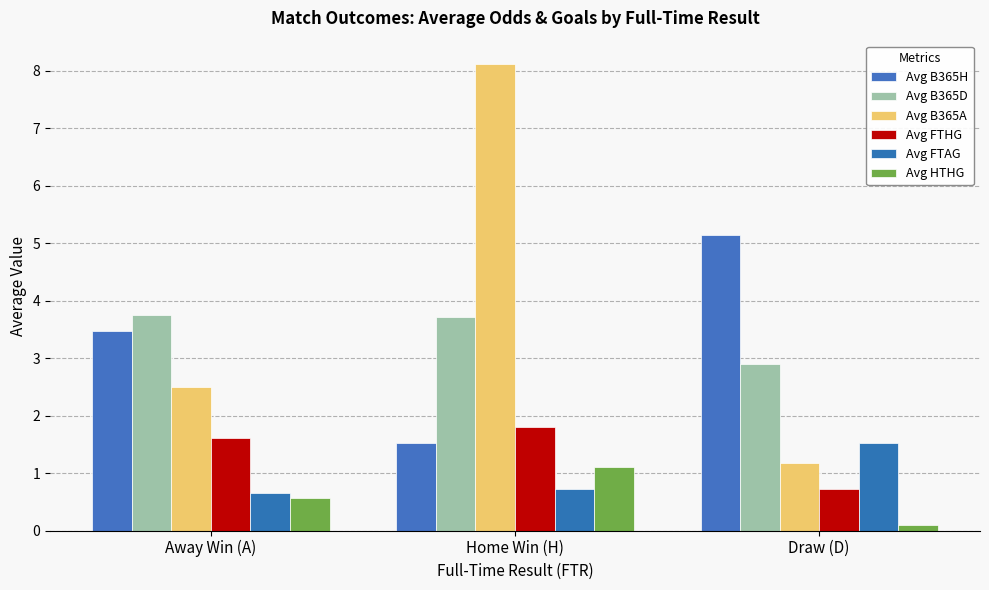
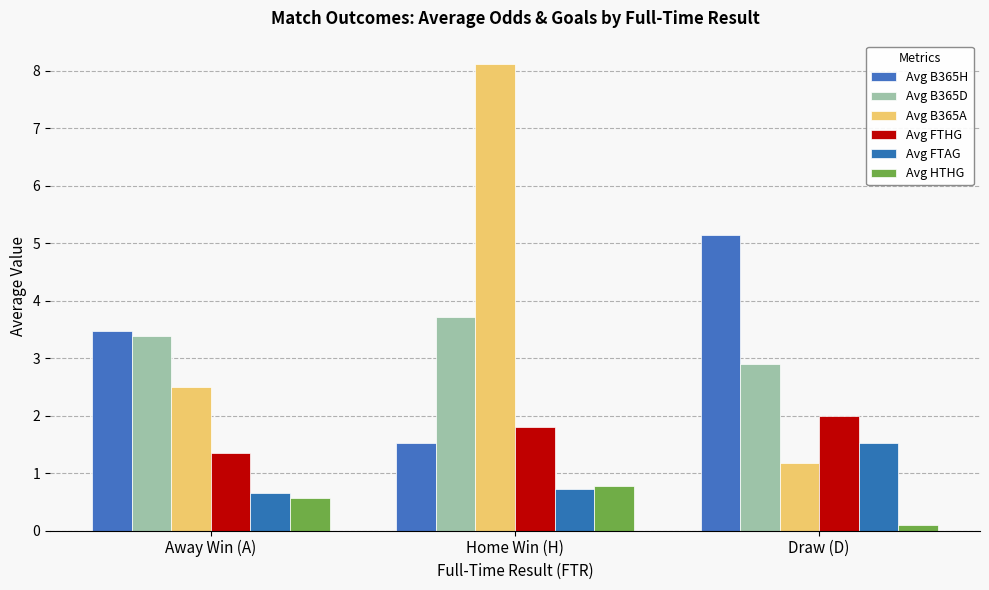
  {
    "Avg B365D": {
-     "Away Win (A)": 3.8,
+     "Away Win (A)": 3.4,
      "Home Win (H)": 3.7,
      "Draw (D)": 2.9
    },
    "Avg B365A": {
      "Away Win (A)": 2.5,
      "Home Win (H)": 8.1,
      "Draw (D)": 1.2
    },
    "Avg FTHG": {
-     "Away Win (A)": 1.6,
+     "Away Win (A)": 1.4,
      "Home Win (H)": 1.8,
-     "Draw (D)": 0.7
+     "Draw (D)": 2.0
    },
    "Avg HTHG": {
      "Away Win (A)": 0.6,
-     "Home Win (H)": 1.1,
+     "Home Win (H)": 0.8,
      "Draw (D)": 0.1
    }
  }
